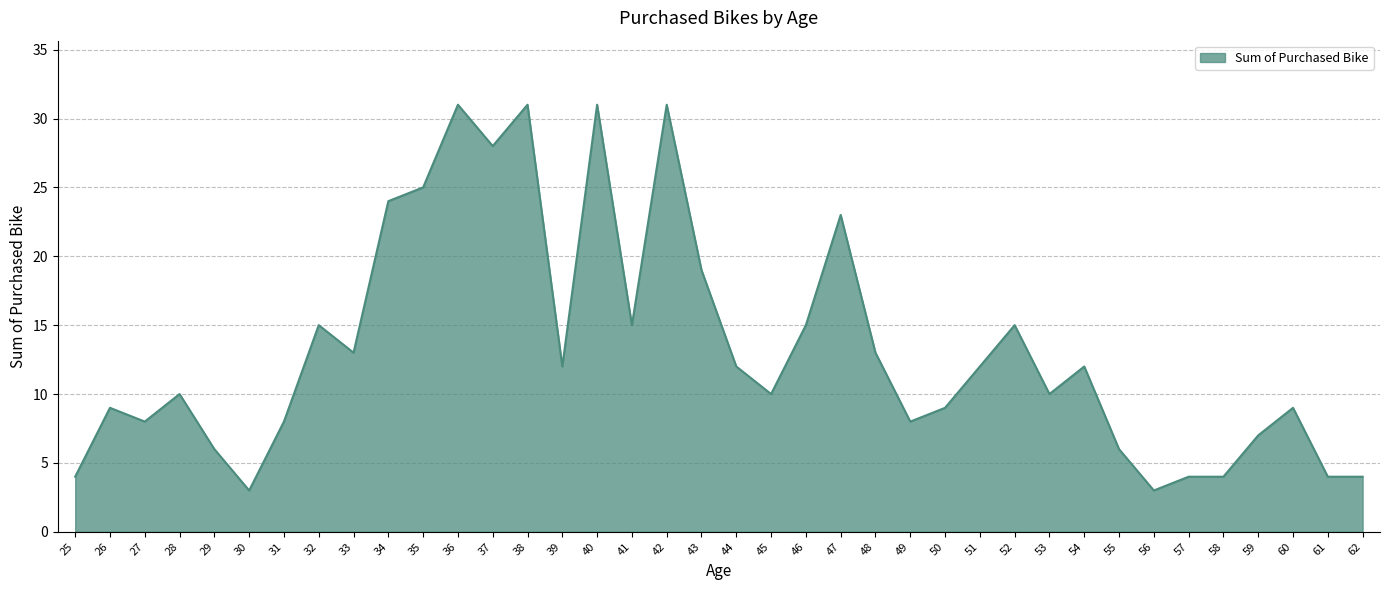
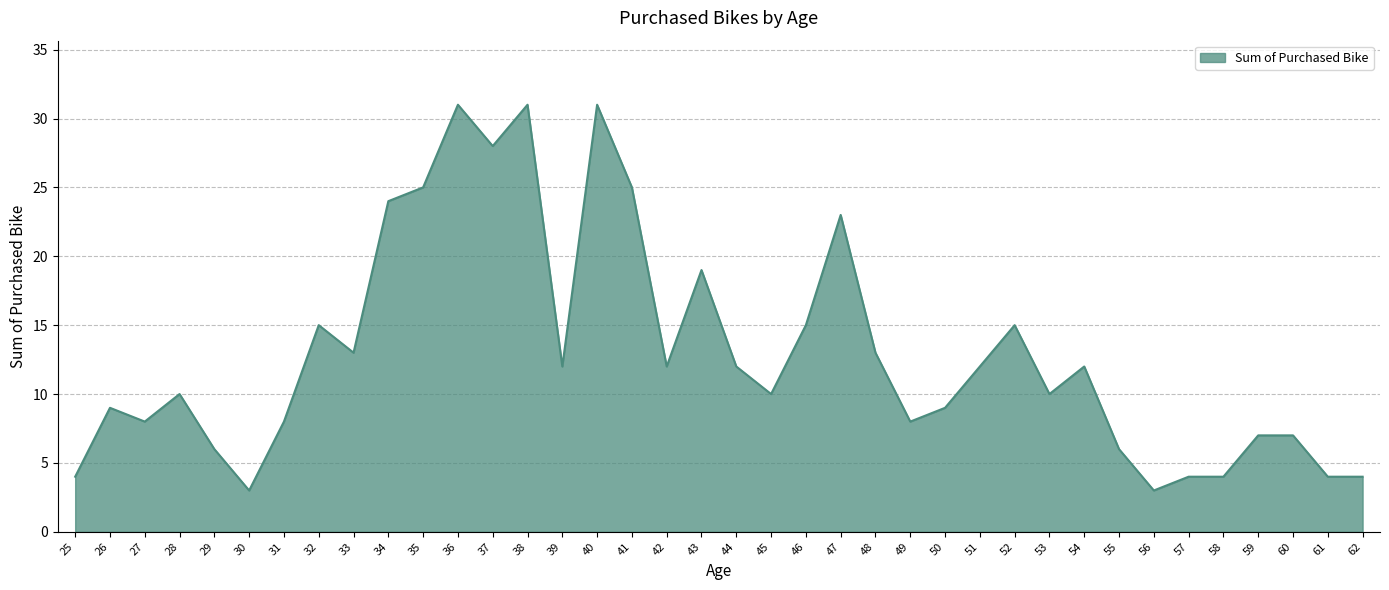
  {
    "25": 4,
    "26": 9,
    "27": 8,
    "28": 10,
    "29": 6,
    "30": 3,
    "31": 8,
    "32": 15,
    "33": 13,
    "34": 24,
    "35": 25,
    "36": 31,
    "37": 28,
    "38": 31,
    "39": 12,
    "40": 31,
-   "41": 15,
-   "42": 31,
+   "41": 25,
+   "42": 12,
    "43": 19,
    "44": 12,
    "45": 10,
    "46": 15,
    "47": 23,
    "48": 13,
    "49": 8,
    "50": 9,
    "51": 12,
    "52": 15,
    "53": 10,
    "54": 12,
    "55": 6,
    "56": 3,
    "57": 4,
    "58": 4,
    "59": 7,
-   "60": 9,
+   "60": 7,
    "61": 4,
    "62": 4
  }
